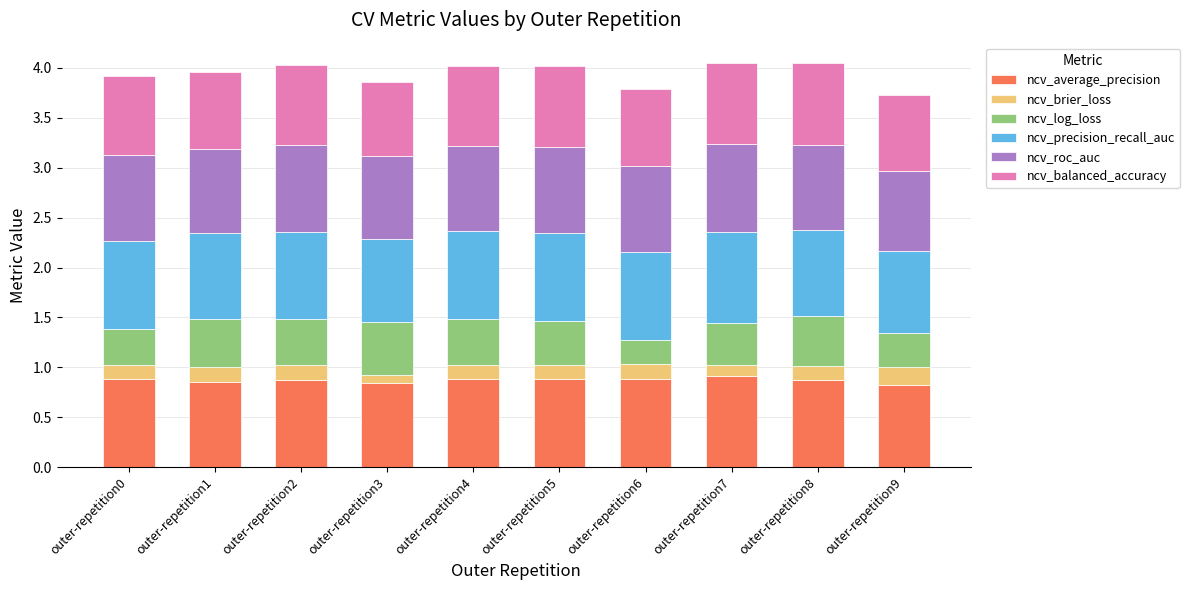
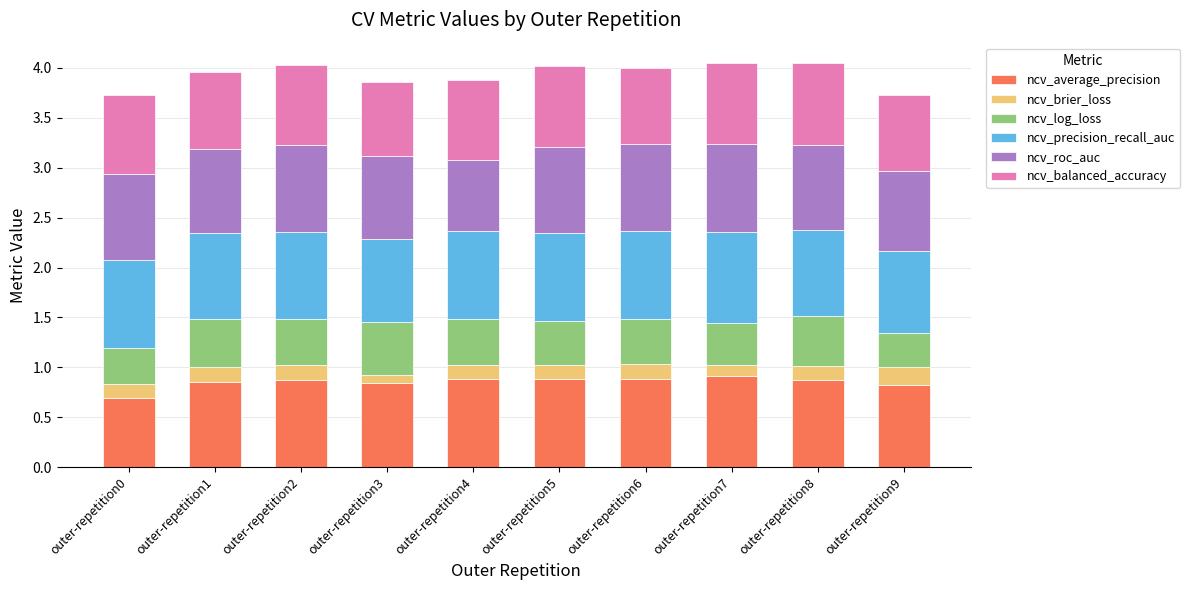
  {
    "ncv_average_precision": {
-     "outer-repetition0": 0.9,
+     "outer-repetition0": 0.7,
      "outer-repetition1": 0.9,
      "outer-repetition2": 0.9,
      "outer-repetition3": 0.8,
      "outer-repetition4": 0.9,
      "outer-repetition5": 0.9,
      "outer-repetition6": 0.9,
      "outer-repetition7": 0.9,
      "outer-repetition8": 0.9,
      "outer-repetition9": 0.8
    },
    "ncv_brier_loss": {
      "outer-repetition0": 0.1,
      "outer-repetition1": 0.1,
      "outer-repetition2": 0.1,
      "outer-repetition3": 0.1,
      "outer-repetition4": 0.1,
      "outer-repetition5": 0.1,
      "outer-repetition6": 0.1,
      "outer-repetition7": 0.1,
      "outer-repetition8": 0.1,
      "outer-repetition9": 0.2
    },
    "ncv_log_loss": {
      "outer-repetition0": 0.4,
      "outer-repetition1": 0.5,
      "outer-repetition2": 0.5,
      "outer-repetition3": 0.5,
      "outer-repetition4": 0.5,
      "outer-repetition5": 0.4,
-     "outer-repetition6": 0.2,
+     "outer-repetition6": 0.5,
      "outer-repetition7": 0.4,
      "outer-repetition8": 0.5,
      "outer-repetition9": 0.3
    },
    "ncv_precision_recall_auc": {
      "outer-repetition0": 0.9,
      "outer-repetition1": 0.9,
      "outer-repetition2": 0.9,
      "outer-repetition3": 0.8,
      "outer-repetition4": 0.9,
      "outer-repetition5": 0.9,
      "outer-repetition6": 0.9,
      "outer-repetition7": 0.9,
      "outer-repetition8": 0.9,
      "outer-repetition9": 0.8
    },
    "ncv_roc_auc": {
      "outer-repetition0": 0.9,
      "outer-repetition1": 0.8,
      "outer-repetition2": 0.9,
      "outer-repetition3": 0.8,
-     "outer-repetition4": 0.9,
+     "outer-repetition4": 0.7,
      "outer-repetition5": 0.9,
      "outer-repetition6": 0.9,
      "outer-repetition7": 0.9,
      "outer-repetition8": 0.8,
      "outer-repetition9": 0.8
    },
    "ncv_balanced_accuracy": {
      "outer-repetition0": 0.8,
      "outer-repetition1": 0.8,
      "outer-repetition2": 0.8,
      "outer-repetition3": 0.7,
      "outer-repetition4": 0.8,
      "outer-repetition5": 0.8,
      "outer-repetition6": 0.8,
      "outer-repetition7": 0.8,
      "outer-repetition8": 0.8,
      "outer-repetition9": 0.8
    }
  }
